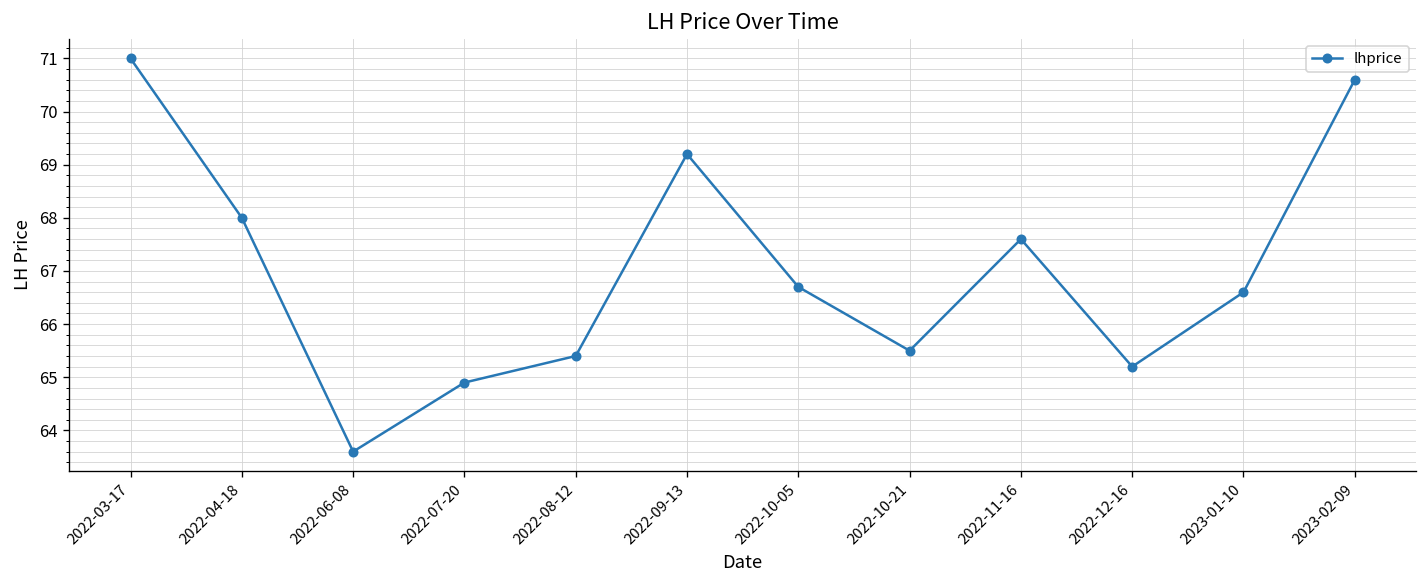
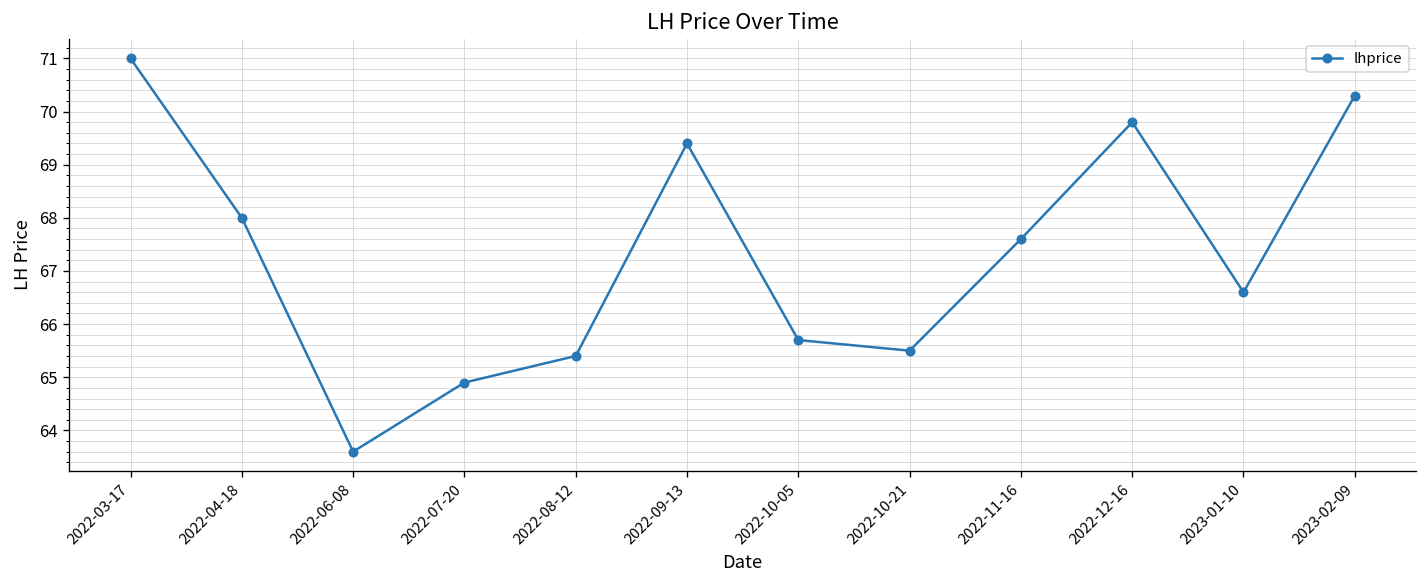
  {
    "2022-03-17": 71.0,
    "2022-04-18": 68.0,
    "2022-06-08": 63.6,
    "2022-07-20": 64.9,
    "2022-08-12": 65.4,
-   "2022-09-13": 69.2,
-   "2022-10-05": 66.7,
+   "2022-09-13": 69.4,
+   "2022-10-05": 65.7,
    "2022-10-21": 65.5,
    "2022-11-16": 67.6,
-   "2022-12-16": 65.2,
+   "2022-12-16": 69.8,
    "2023-01-10": 66.6,
-   "2023-02-09": 70.6
+   "2023-02-09": 70.3
  }
